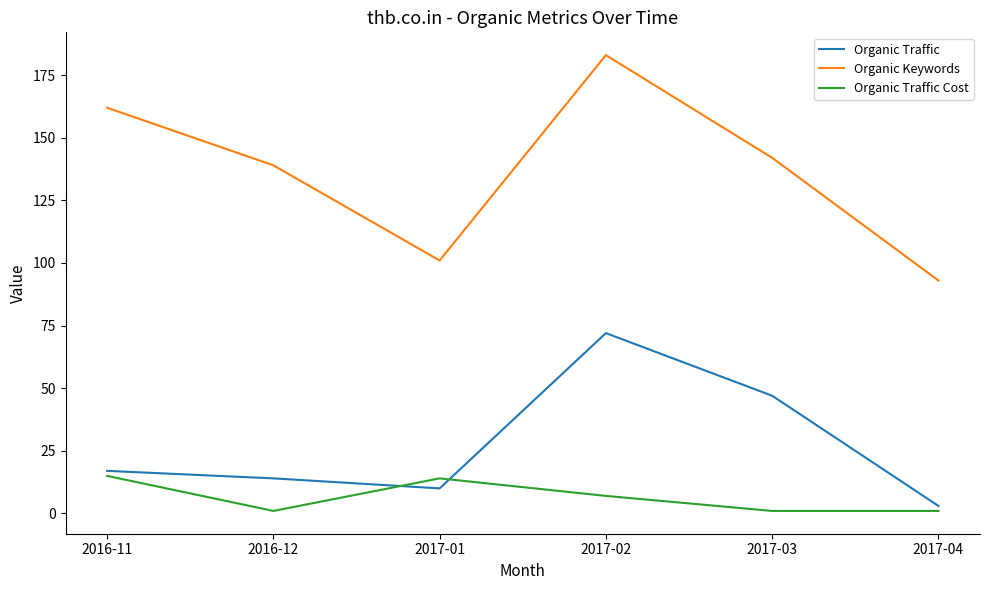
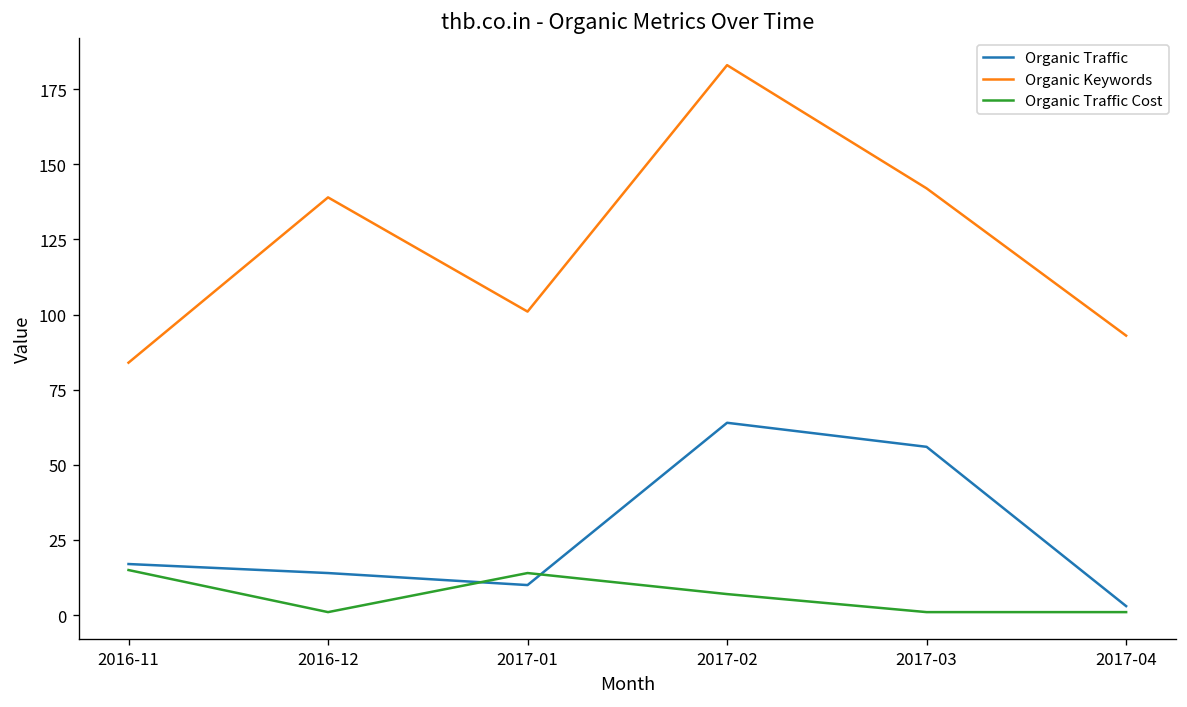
  {
    "Organic Traffic": {
      "2016-11": 17,
      "2016-12": 14,
      "2017-01": 10,
-     "2017-02": 72,
-     "2017-03": 47,
+     "2017-02": 64,
+     "2017-03": 56,
      "2017-04": 3
    },
    "Organic Keywords": {
-     "2016-11": 162,
+     "2016-11": 84,
      "2016-12": 139,
      "2017-01": 101,
      "2017-02": 183,
      "2017-03": 142,
      "2017-04": 93
    },
    "Organic Traffic Cost": {
      "2016-11": 15,
      "2016-12": 1,
      "2017-01": 14,
      "2017-02": 7,
      "2017-03": 1,
      "2017-04": 1
    }
  }
